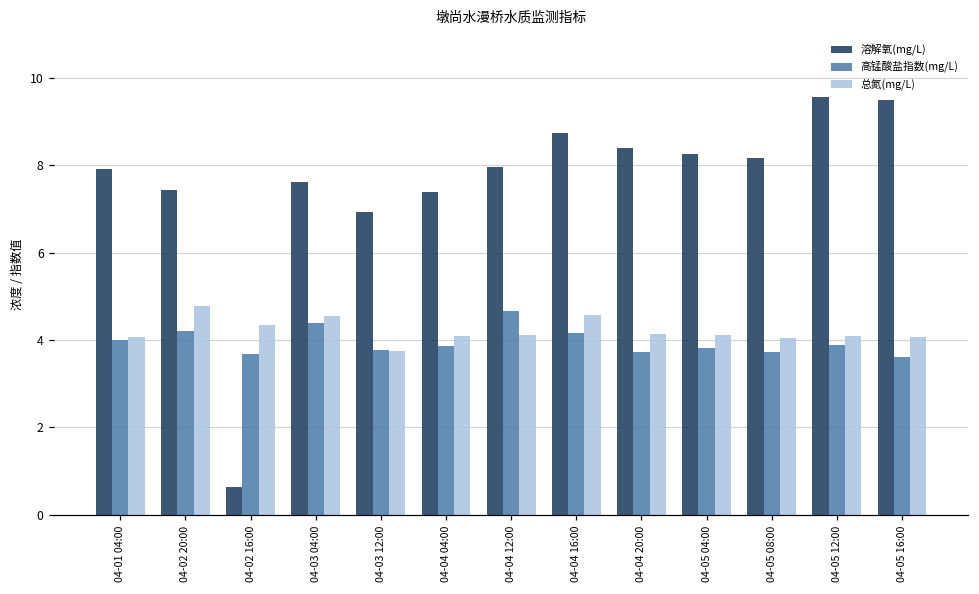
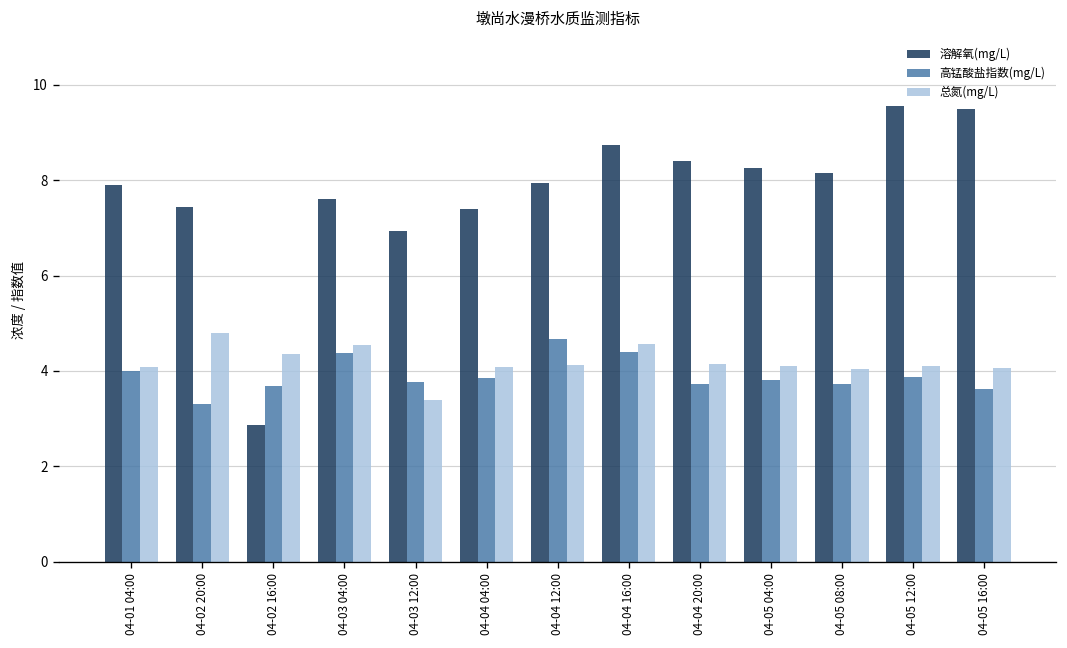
  {
    "溶解氧(mg/L)": {
      "04-01 04:00": 7.9,
      "04-02 20:00": 7.4,
-     "04-02 16:00": 0.6,
+     "04-02 16:00": 2.9,
      "04-03 04:00": 7.6,
      "04-03 12:00": 6.9,
      "04-04 04:00": 7.4,
      "04-04 12:00": 8.0,
      "04-04 16:00": 8.7,
      "04-04 20:00": 8.4,
      "04-05 04:00": 8.3,
      "04-05 08:00": 8.2,
      "04-05 12:00": 9.6,
      "04-05 16:00": 9.5
    },
    "高锰酸盐指数(mg/L)": {
      "04-01 04:00": 4.0,
-     "04-02 20:00": 4.2,
+     "04-02 20:00": 3.3,
      "04-02 16:00": 3.7,
      "04-03 04:00": 4.4,
      "04-03 12:00": 3.8,
      "04-04 04:00": 3.9,
      "04-04 12:00": 4.7,
-     "04-04 16:00": 4.2,
+     "04-04 16:00": 4.4,
      "04-04 20:00": 3.7,
      "04-05 04:00": 3.8,
      "04-05 08:00": 3.7,
      "04-05 12:00": 3.9,
      "04-05 16:00": 3.6
    },
    "总氮(mg/L)": {
      "04-01 04:00": 4.1,
      "04-02 20:00": 4.8,
      "04-02 16:00": 4.4,
      "04-03 04:00": 4.5,
-     "04-03 12:00": 3.8,
+     "04-03 12:00": 3.4,
      "04-04 04:00": 4.1,
      "04-04 12:00": 4.1,
      "04-04 16:00": 4.6,
      "04-04 20:00": 4.1,
      "04-05 04:00": 4.1,
      "04-05 08:00": 4.1,
      "04-05 12:00": 4.1,
      "04-05 16:00": 4.1
    }
  }
